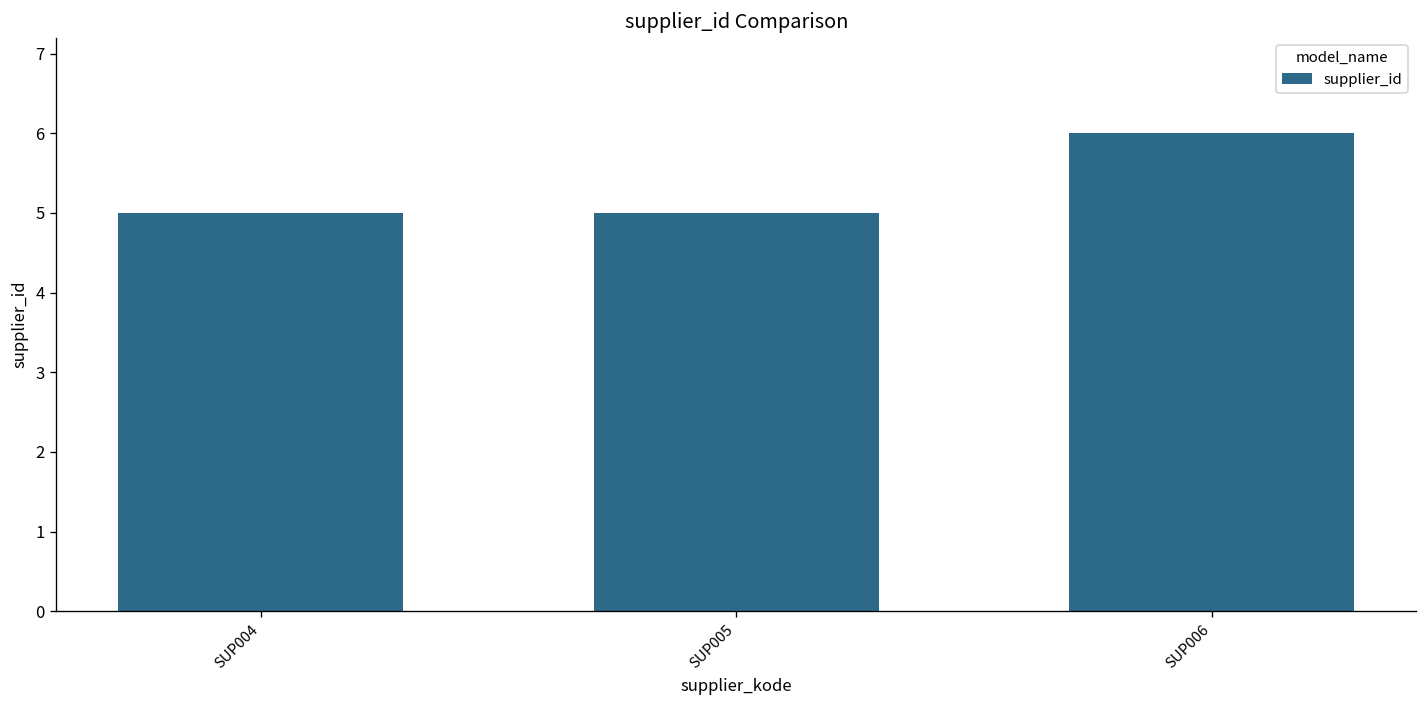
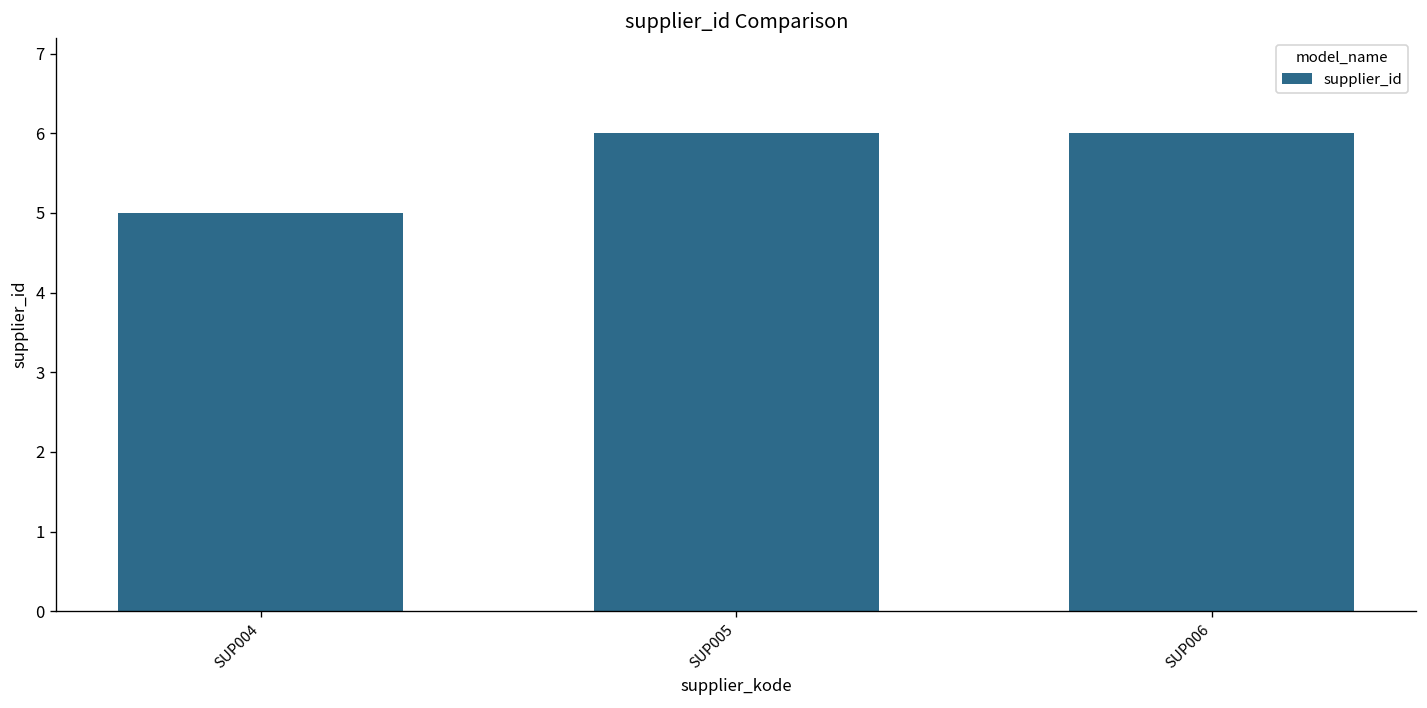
  {
    "SUP004": 5,
-   "SUP005": 5,
+   "SUP005": 6,
    "SUP006": 6
  }
